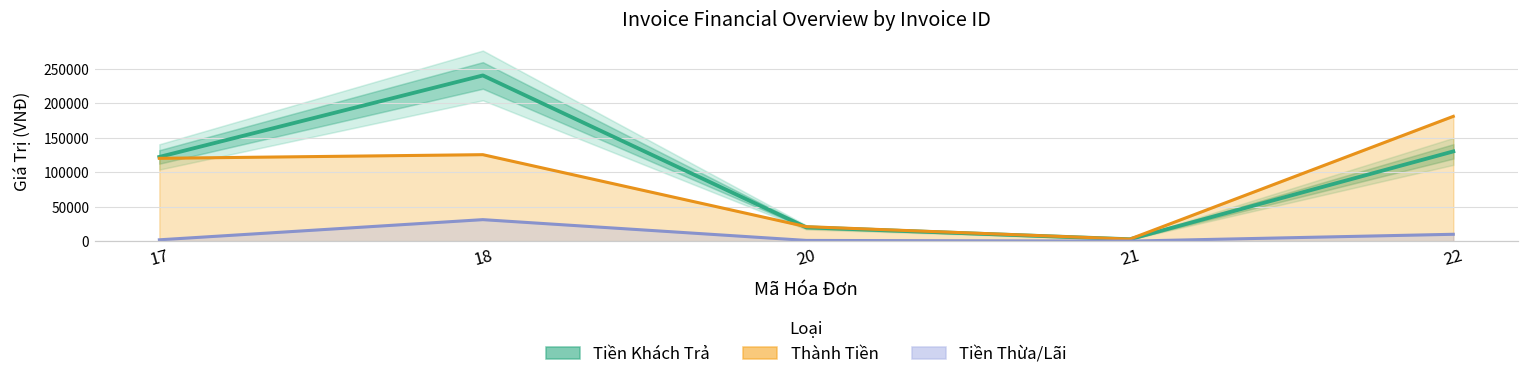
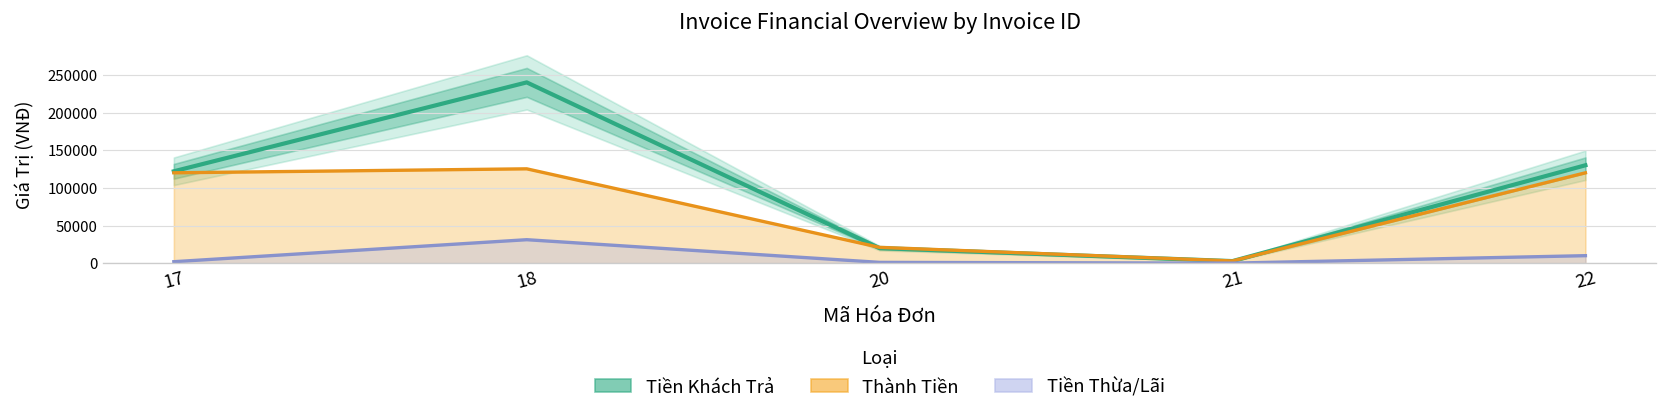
  {
    "Thành Tiền": {
      "18": 130000,
-     "22": 180000
+     "22": 120000
    }
  }
